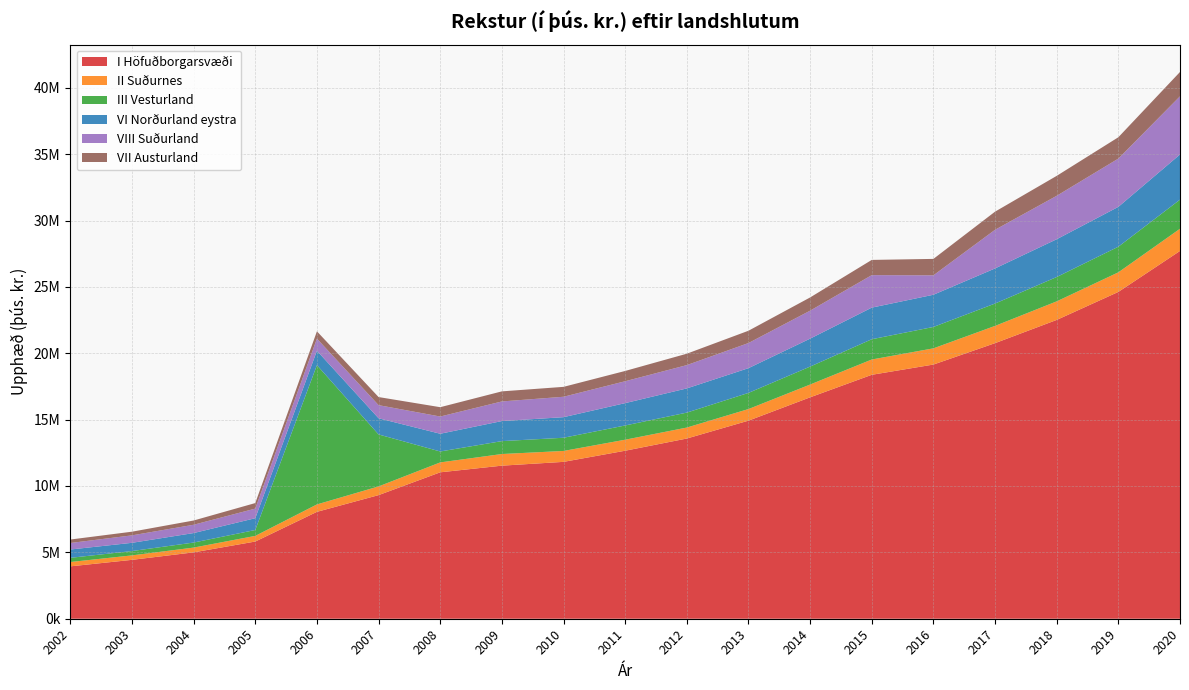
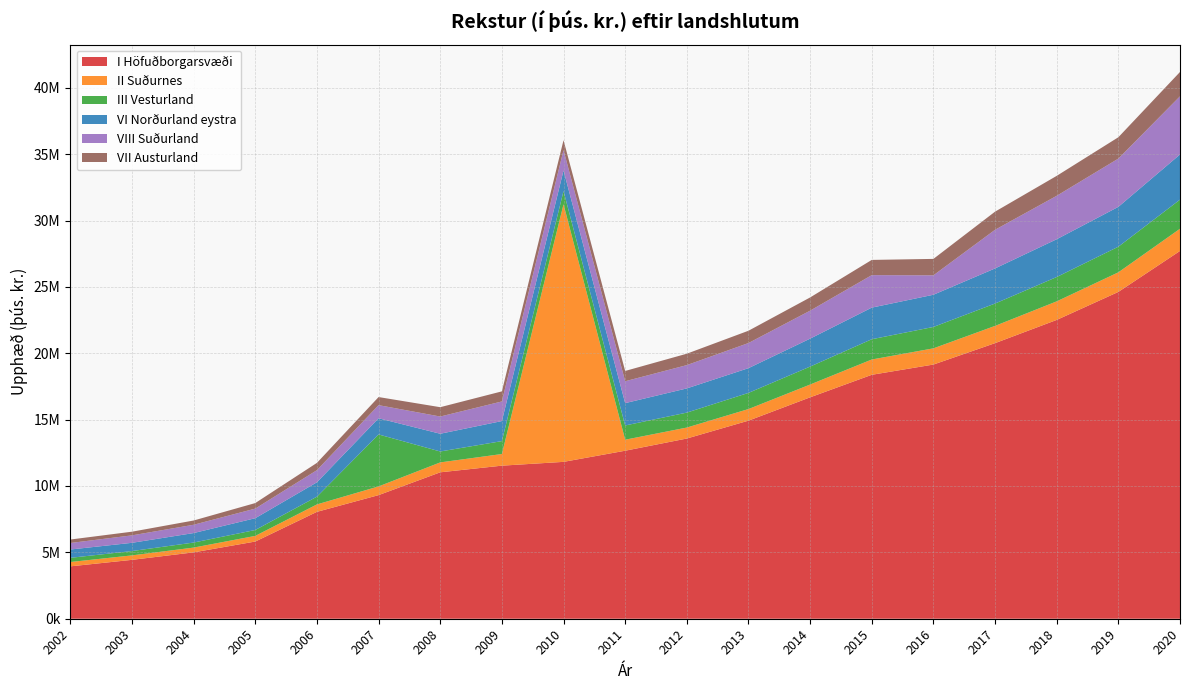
  {
    "I Höfuðborgarsvæði": {
      "2002": 3900000,
      "2003": 4400000,
      "2004": 5000000,
      "2005": 5800000,
      "2006": 8100000,
      "2007": 9300000,
      "2008": 11000000,
      "2009": 11500000,
      "2010": 11800000,
      "2011": 12700000,
      "2012": 13600000,
      "2013": 14900000,
      "2014": 16700000,
      "2015": 18400000,
      "2016": 19100000,
      "2017": 20800000,
      "2018": 22500000,
      "2019": 24600000,
      "2020": 27700000
    },
    "II Suðurnes": {
      "2002": 300000,
      "2003": 300000,
      "2004": 400000,
      "2005": 400000,
      "2006": 600000,
      "2007": 700000,
      "2008": 700000,
      "2009": 900000,
-     "2010": 800000,
+     "2010": 19400000,
      "2011": 800000,
      "2012": 800000,
      "2013": 900000,
      "2014": 1000000,
      "2015": 1200000,
      "2016": 1200000,
      "2017": 1300000,
      "2018": 1400000,
      "2019": 1500000,
      "2020": 1700000
    },
    "III Vesturland": {
      "2002": 300000,
      "2003": 300000,
      "2004": 400000,
      "2005": 400000,
-     "2006": 10500000,
+     "2006": 600000,
      "2007": 3900000,
      "2008": 800000,
      "2009": 1000000,
      "2010": 1000000,
      "2011": 1100000,
      "2012": 1100000,
      "2013": 1200000,
      "2014": 1400000,
      "2015": 1500000,
      "2016": 1600000,
      "2017": 1700000,
      "2018": 1800000,
      "2019": 1900000,
      "2020": 2200000
    },
    "VI Norðurland eystra": {
      "2002": 600000,
      "2003": 600000,
      "2004": 700000,
      "2005": 900000,
      "2006": 1100000,
      "2007": 1200000,
      "2008": 1300000,
      "2009": 1500000,
      "2010": 1600000,
      "2011": 1700000,
      "2012": 1800000,
      "2013": 1900000,
      "2014": 2100000,
      "2015": 2400000,
      "2016": 2400000,
      "2017": 2600000,
      "2018": 2800000,
      "2019": 3000000,
      "2020": 3400000
    },
    "VIII Suðurland": {
      "2002": 500000,
      "2003": 600000,
      "2004": 600000,
      "2005": 700000,
      "2006": 900000,
      "2007": 1000000,
      "2008": 1300000,
      "2009": 1500000,
      "2010": 1500000,
      "2011": 1600000,
      "2012": 1800000,
      "2013": 1900000,
      "2014": 2100000,
      "2015": 2400000,
      "2016": 1500000,
      "2017": 2900000,
      "2018": 3300000,
      "2019": 3600000,
      "2020": 4400000
    },
    "VII Austurland": {
      "2002": 300000,
      "2003": 300000,
      "2004": 300000,
      "2005": 400000,
      "2006": 500000,
      "2007": 600000,
      "2008": 700000,
      "2009": 800000,
      "2010": 700000,
      "2011": 800000,
      "2012": 900000,
      "2013": 900000,
      "2014": 1000000,
      "2015": 1100000,
      "2016": 1200000,
      "2017": 1400000,
      "2018": 1500000,
      "2019": 1600000,
      "2020": 1800000
    }
  }
